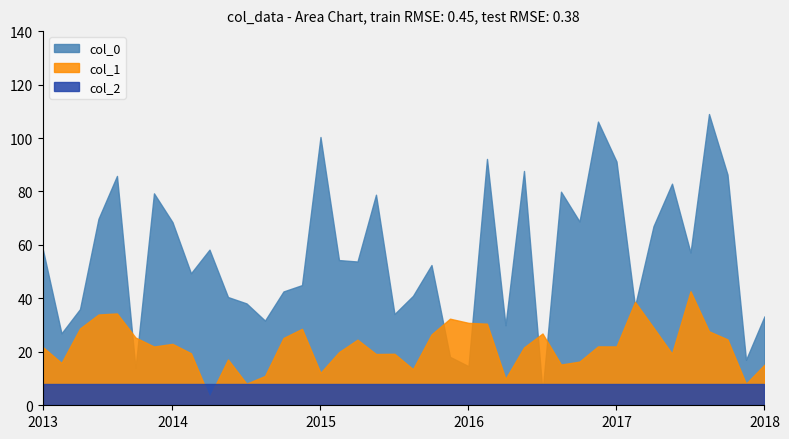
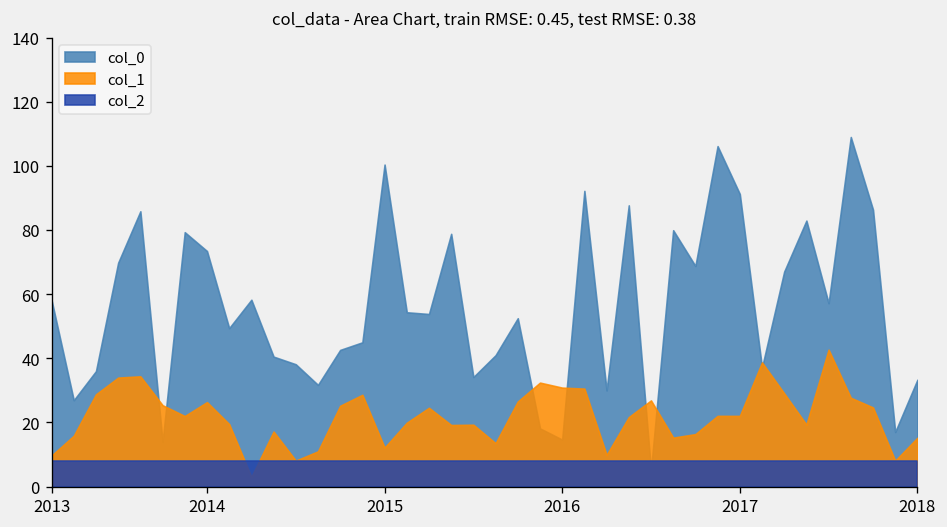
  {
    "col_0": {
      "2013": 58,
-     "2014": 69,
+     "2014": 73,
      "2015": 100,
      "2016": 15,
      "2017": 91,
      "2018": 33
    },
    "col_1": {
-     "2013": 22,
-     "2014": 23,
+     "2013": 10,
+     "2014": 26,
      "2015": 12,
      "2016": 31,
      "2017": 22,
      "2018": 15
    },
    "col_2": {
      "2013": 8,
      "2014": 8,
      "2015": 8,
      "2016": 8,
      "2017": 8,
      "2018": 8
    }
  }
